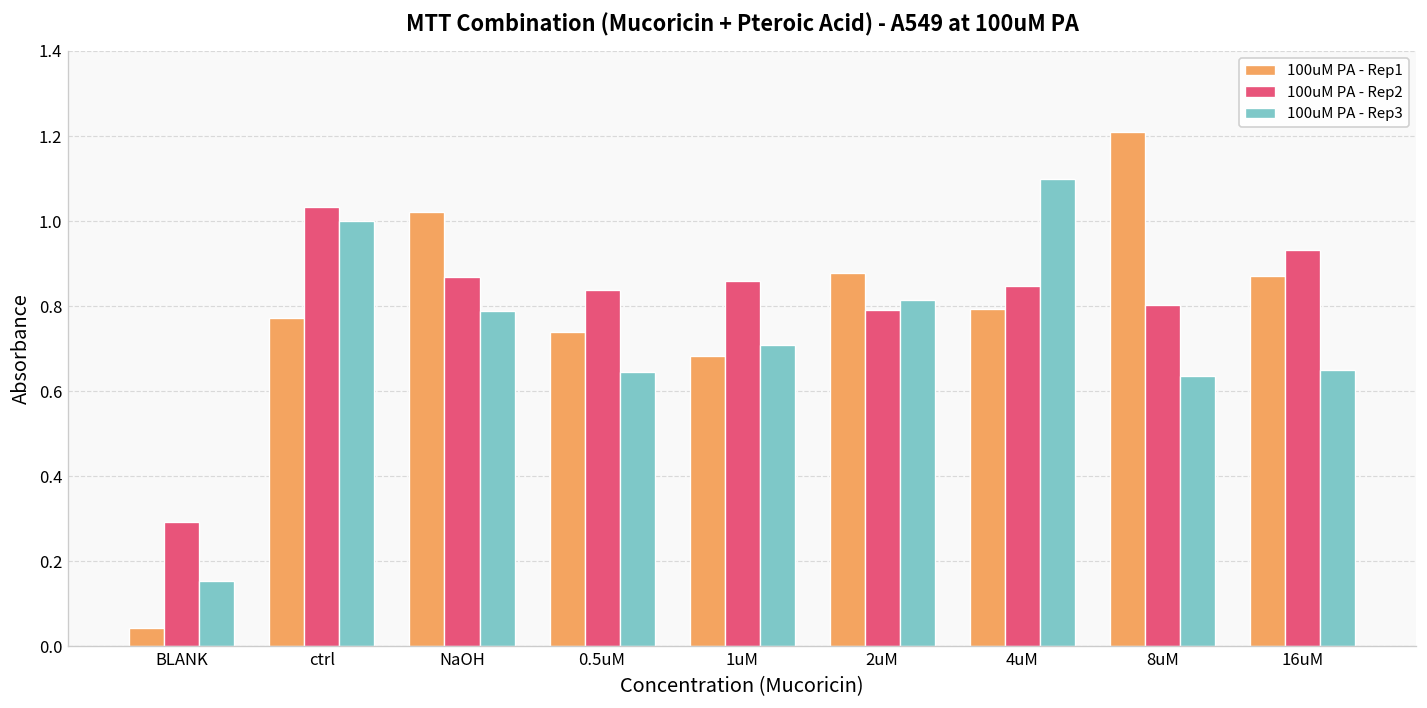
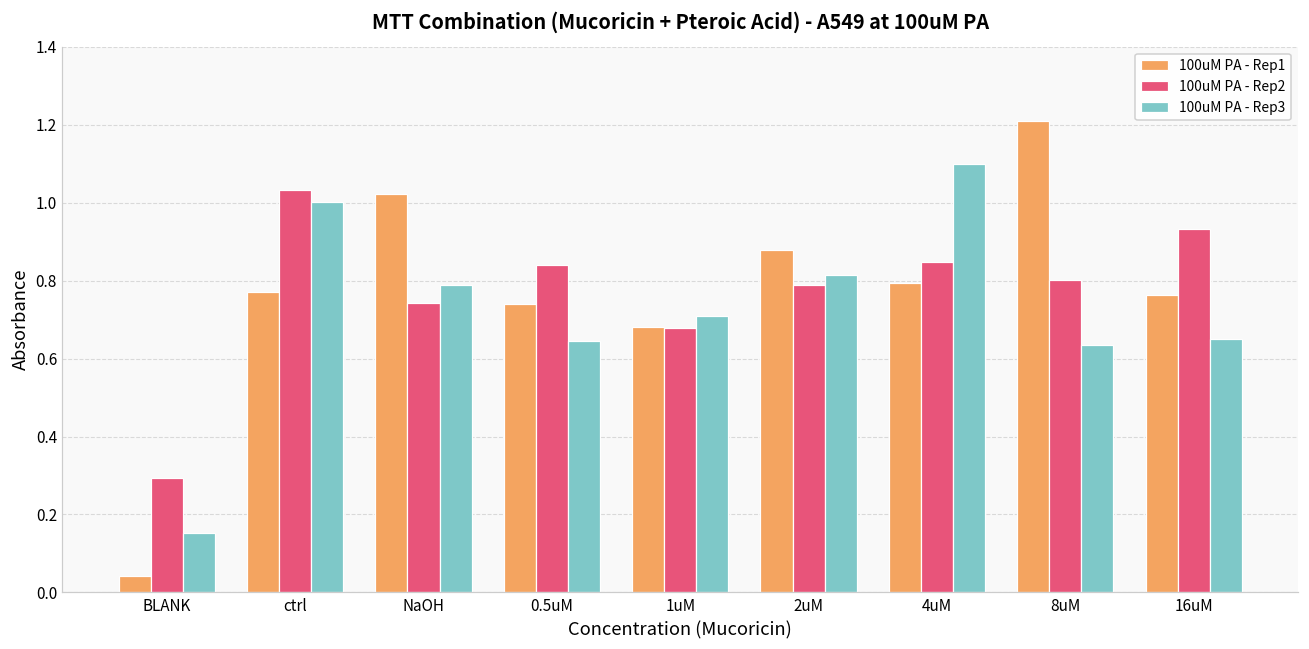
  {
    "100uM PA - Rep1": {
      "BLANK": 0.04,
      "ctrl": 0.77,
      "NaOH": 1.02,
      "0.5uM": 0.74,
      "1uM": 0.68,
      "2uM": 0.88,
      "4uM": 0.79,
      "8uM": 1.21,
-     "16uM": 0.87
+     "16uM": 0.76
    },
    "100uM PA - Rep2": {
      "BLANK": 0.29,
      "ctrl": 1.03,
-     "NaOH": 0.87,
+     "NaOH": 0.74,
      "0.5uM": 0.84,
-     "1uM": 0.86,
+     "1uM": 0.68,
      "2uM": 0.79,
      "4uM": 0.85,
      "8uM": 0.80,
      "16uM": 0.93
    },
    "100uM PA - Rep3": {
      "BLANK": 0.15,
      "ctrl": 1.00,
      "NaOH": 0.79,
      "0.5uM": 0.65,
      "1uM": 0.71,
      "2uM": 0.82,
      "4uM": 1.10,
      "8uM": 0.64,
      "16uM": 0.65
    }
  }
